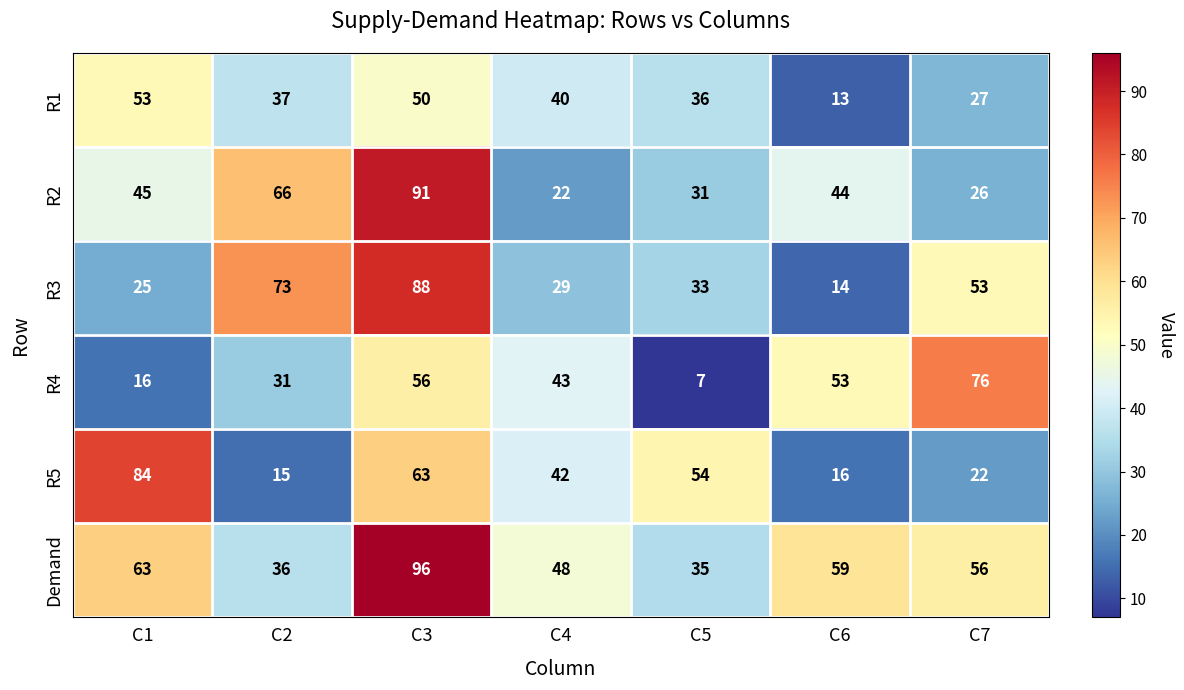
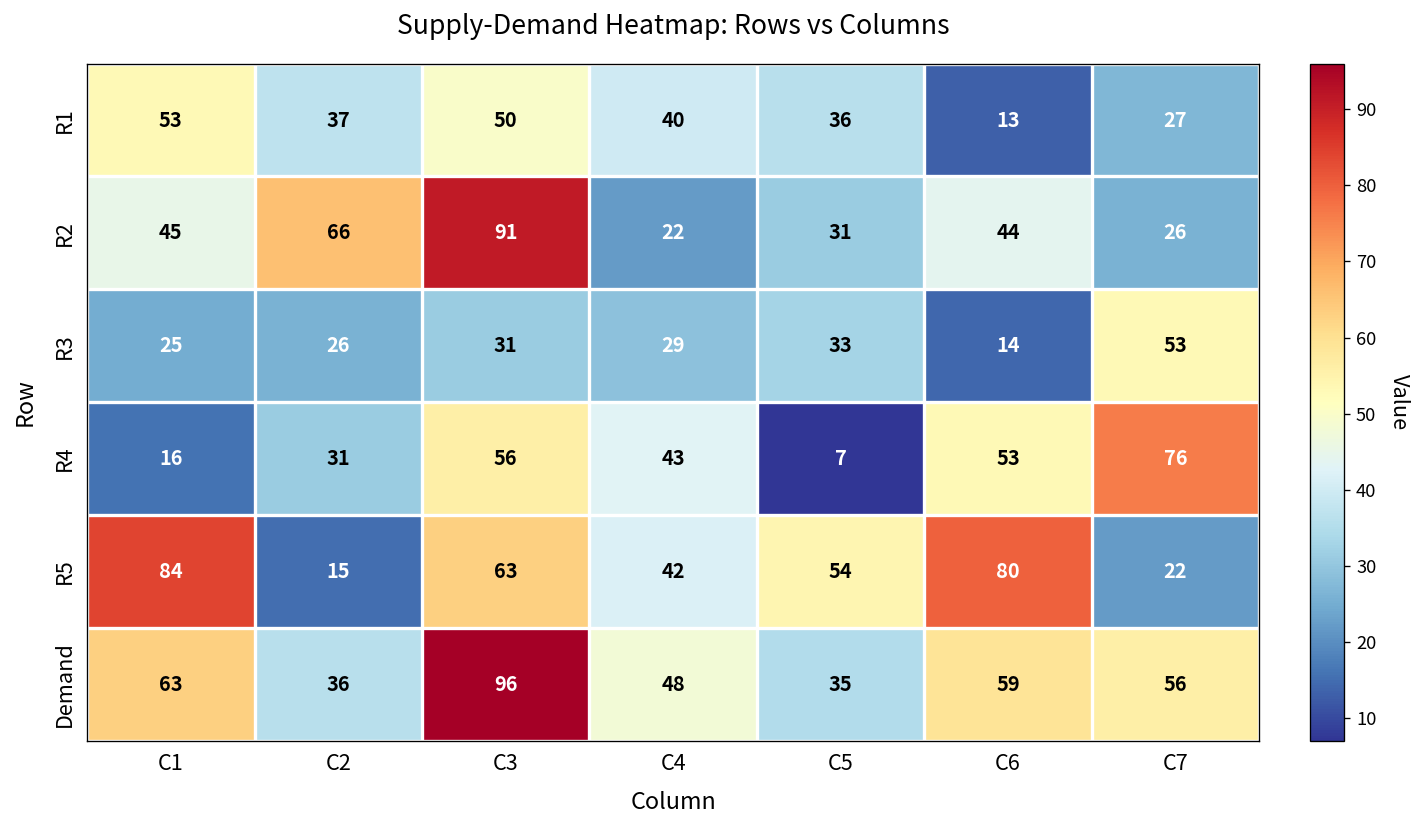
  {
    "R1": {
      "C1": 53,
      "C2": 37,
      "C3": 50,
      "C4": 40,
      "C5": 36,
      "C6": 13,
      "C7": 27
    },
    "R2": {
      "C1": 45,
      "C2": 66,
      "C3": 91,
      "C4": 22,
      "C5": 31,
      "C6": 44,
      "C7": 26
    },
    "R3": {
      "C1": 25,
-     "C2": 73,
-     "C3": 88,
+     "C2": 26,
+     "C3": 31,
      "C4": 29,
      "C5": 33,
      "C6": 14,
      "C7": 53
    },
    "R4": {
      "C1": 16,
      "C2": 31,
      "C3": 56,
      "C4": 43,
      "C5": 7,
      "C6": 53,
      "C7": 76
    },
    "R5": {
      "C1": 84,
      "C2": 15,
      "C3": 63,
      "C4": 42,
      "C5": 54,
-     "C6": 16,
+     "C6": 80,
      "C7": 22
    },
    "Demand": {
      "C1": 63,
      "C2": 36,
      "C3": 96,
      "C4": 48,
      "C5": 35,
      "C6": 59,
      "C7": 56
    }
  }
